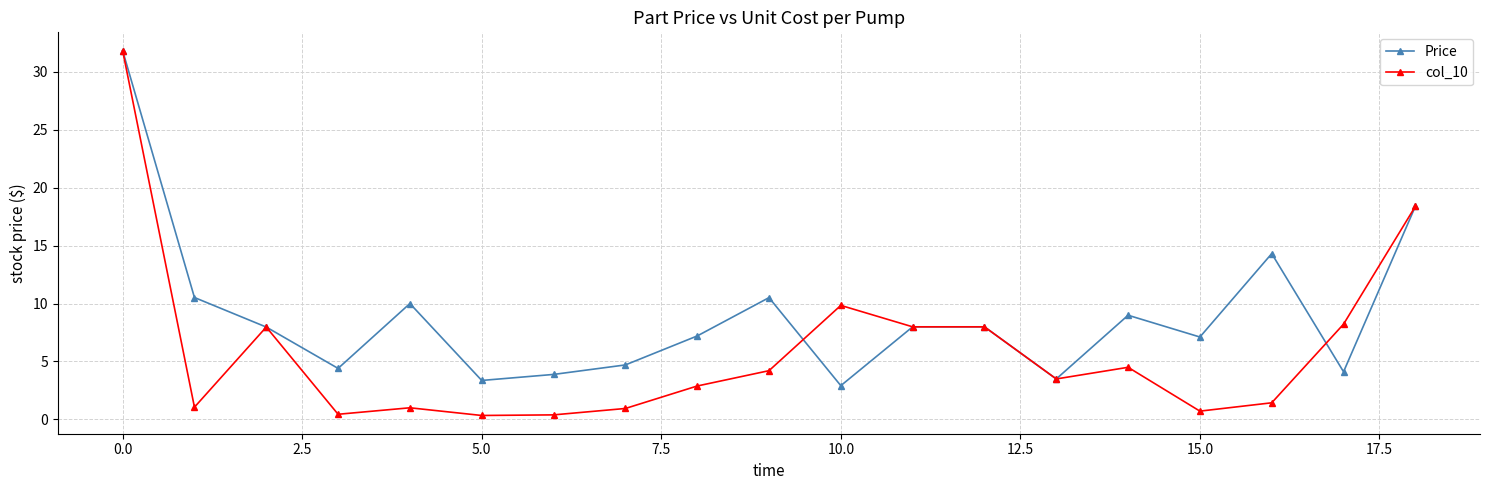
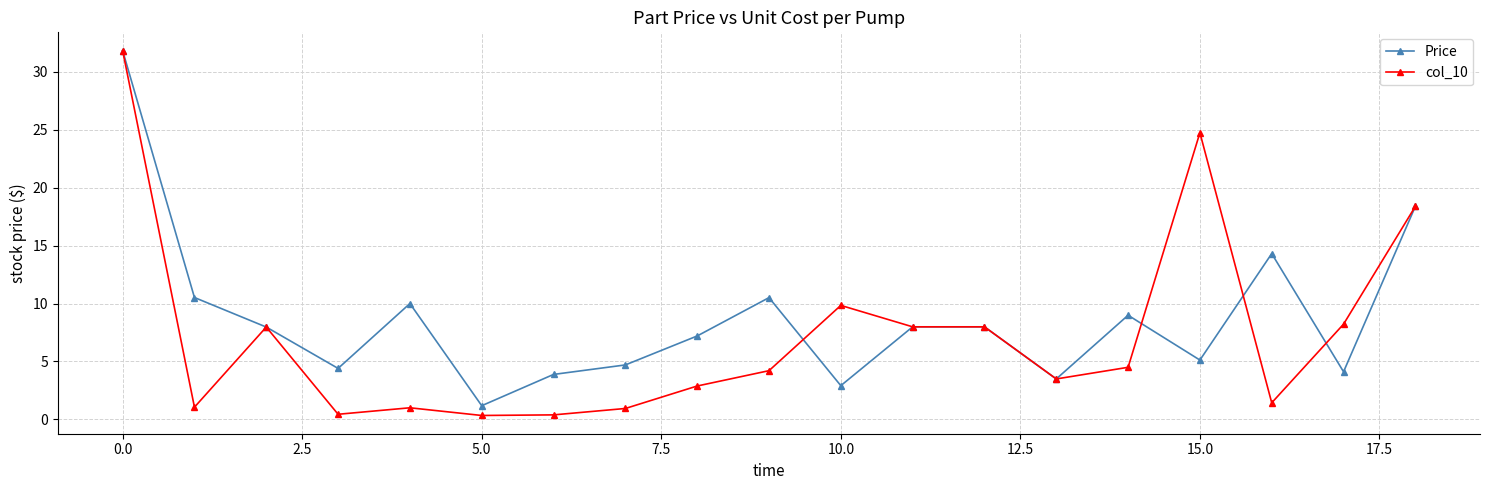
  {
    "Price": {
-     "5.0": 3.4,
+     "5.0": 1.2,
      "10.0": 2.9,
-     "15.0": 7.1
+     "15.0": 5.1
    },
    "col_10": {
      "5.0": 0.3,
      "10.0": 9.8,
-     "15.0": 0.7
+     "15.0": 24.7
    }
  }
